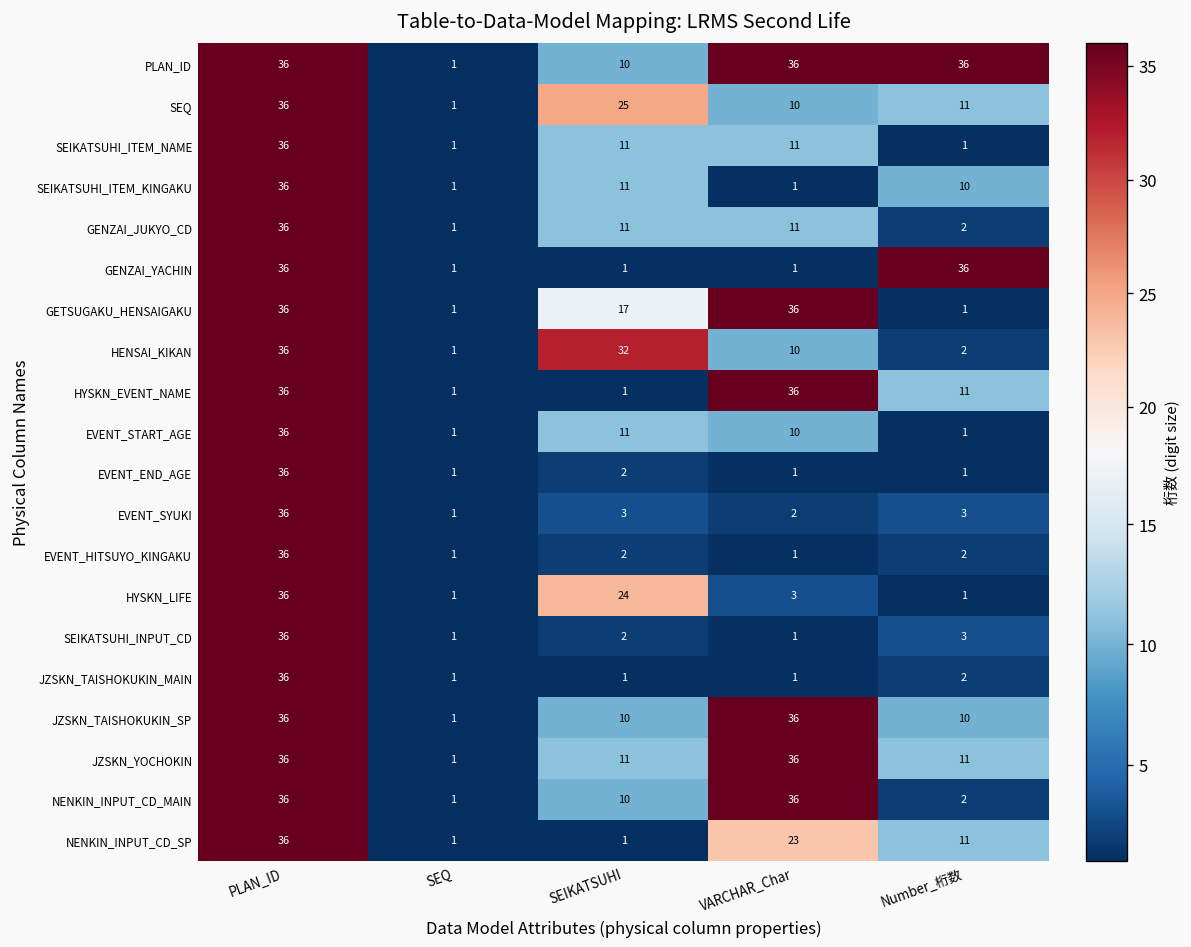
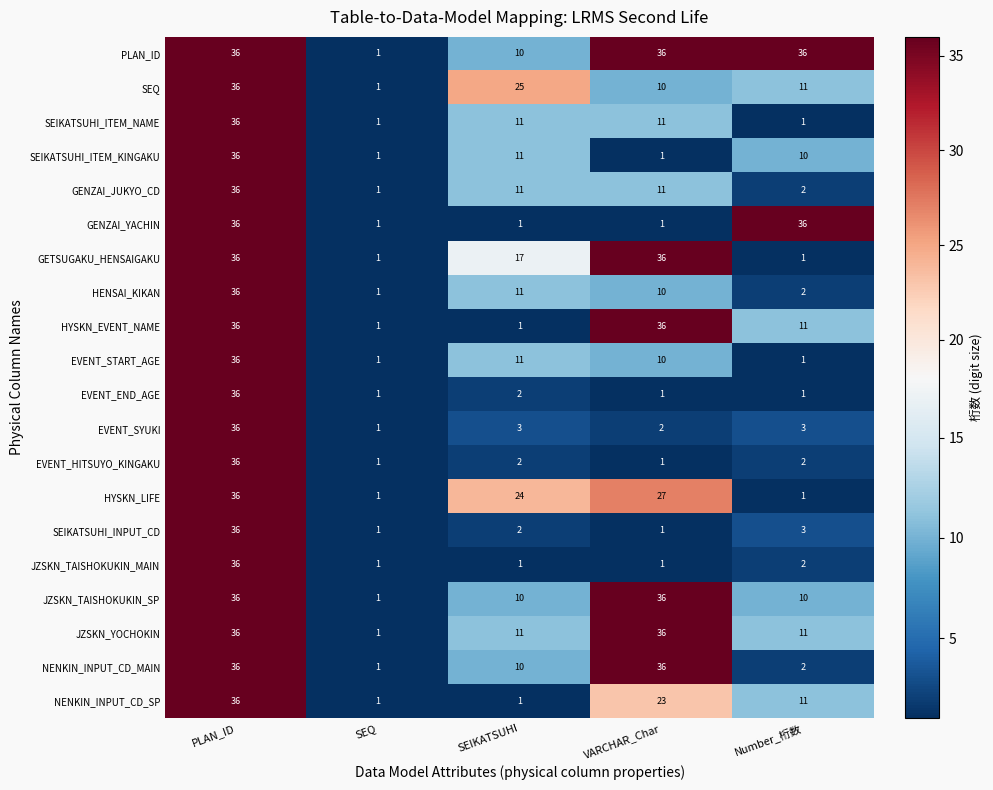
  {
    "PLAN_ID": {
      "PLAN_ID": 36,
      "SEQ": 1,
      "SEIKATSUHI": 10,
      "VARCHAR_Char": 36,
      "Number_桁数": 36
    },
    "SEQ": {
      "PLAN_ID": 36,
      "SEQ": 1,
      "SEIKATSUHI": 25,
      "VARCHAR_Char": 10,
      "Number_桁数": 11
    },
    "SEIKATSUHI_ITEM_NAME": {
      "PLAN_ID": 36,
      "SEQ": 1,
      "SEIKATSUHI": 11,
      "VARCHAR_Char": 11,
      "Number_桁数": 1
    },
    "SEIKATSUHI_ITEM_KINGAKU": {
      "PLAN_ID": 36,
      "SEQ": 1,
      "SEIKATSUHI": 11,
      "VARCHAR_Char": 1,
      "Number_桁数": 10
    },
    "GENZAI_JUKYO_CD": {
      "PLAN_ID": 36,
      "SEQ": 1,
      "SEIKATSUHI": 11,
      "VARCHAR_Char": 11,
      "Number_桁数": 2
    },
    "GENZAI_YACHIN": {
      "PLAN_ID": 36,
      "SEQ": 1,
      "SEIKATSUHI": 1,
      "VARCHAR_Char": 1,
      "Number_桁数": 36
    },
    "GETSUGAKU_HENSAIGAKU": {
      "PLAN_ID": 36,
      "SEQ": 1,
      "SEIKATSUHI": 17,
      "VARCHAR_Char": 36,
      "Number_桁数": 1
    },
    "HENSAI_KIKAN": {
      "PLAN_ID": 36,
      "SEQ": 1,
-     "SEIKATSUHI": 32,
+     "SEIKATSUHI": 11,
      "VARCHAR_Char": 10,
      "Number_桁数": 2
    },
    "HYSKN_EVENT_NAME": {
      "PLAN_ID": 36,
      "SEQ": 1,
      "SEIKATSUHI": 1,
      "VARCHAR_Char": 36,
      "Number_桁数": 11
    },
    "EVENT_START_AGE": {
      "PLAN_ID": 36,
      "SEQ": 1,
      "SEIKATSUHI": 11,
      "VARCHAR_Char": 10,
      "Number_桁数": 1
    },
    "EVENT_END_AGE": {
      "PLAN_ID": 36,
      "SEQ": 1,
      "SEIKATSUHI": 2,
      "VARCHAR_Char": 1,
      "Number_桁数": 1
    },
    "EVENT_SYUKI": {
      "PLAN_ID": 36,
      "SEQ": 1,
      "SEIKATSUHI": 3,
      "VARCHAR_Char": 2,
      "Number_桁数": 3
    },
    "EVENT_HITSUYO_KINGAKU": {
      "PLAN_ID": 36,
      "SEQ": 1,
      "SEIKATSUHI": 2,
      "VARCHAR_Char": 1,
      "Number_桁数": 2
    },
    "HYSKN_LIFE": {
      "PLAN_ID": 36,
      "SEQ": 1,
      "SEIKATSUHI": 24,
-     "VARCHAR_Char": 3,
+     "VARCHAR_Char": 27,
      "Number_桁数": 1
    },
    "SEIKATSUHI_INPUT_CD": {
      "PLAN_ID": 36,
      "SEQ": 1,
      "SEIKATSUHI": 2,
      "VARCHAR_Char": 1,
      "Number_桁数": 3
    },
    "JZSKN_TAISHOKUKIN_MAIN": {
      "PLAN_ID": 36,
      "SEQ": 1,
      "SEIKATSUHI": 1,
      "VARCHAR_Char": 1,
      "Number_桁数": 2
    },
    "JZSKN_TAISHOKUKIN_SP": {
      "PLAN_ID": 36,
      "SEQ": 1,
      "SEIKATSUHI": 10,
      "VARCHAR_Char": 36,
      "Number_桁数": 10
    },
    "JZSKN_YOCHOKIN": {
      "PLAN_ID": 36,
      "SEQ": 1,
      "SEIKATSUHI": 11,
      "VARCHAR_Char": 36,
      "Number_桁数": 11
    },
    "NENKIN_INPUT_CD_MAIN": {
      "PLAN_ID": 36,
      "SEQ": 1,
      "SEIKATSUHI": 10,
      "VARCHAR_Char": 36,
      "Number_桁数": 2
    },
    "NENKIN_INPUT_CD_SP": {
      "PLAN_ID": 36,
      "SEQ": 1,
      "SEIKATSUHI": 1,
      "VARCHAR_Char": 23,
      "Number_桁数": 11
    }
  }
